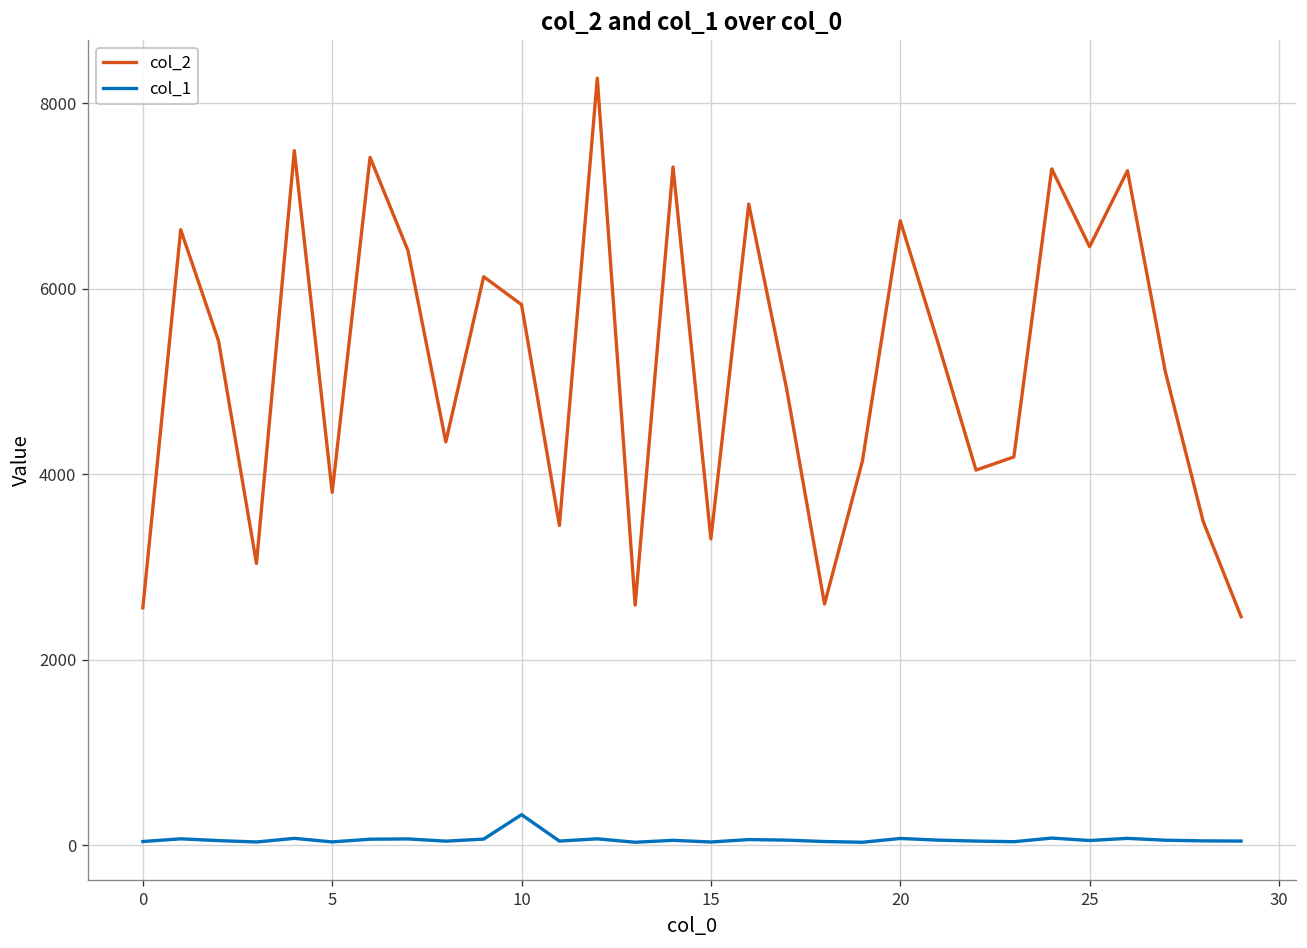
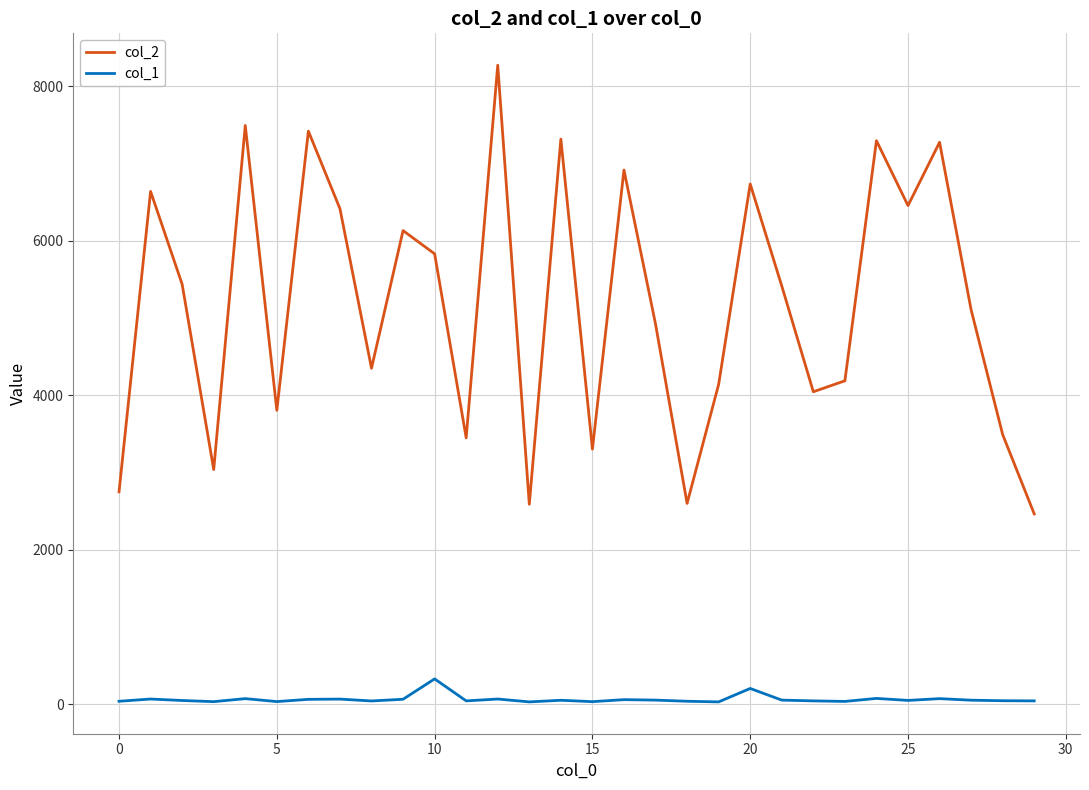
  {
    "col_2": {
-     "0": 2600,
+     "0": 2800,
      "5": 3800,
      "10": 5800,
      "15": 3300,
      "20": 6700,
      "25": 6500
    },
    "col_1": {
      "0": 0,
      "5": 0,
      "10": 300,
      "15": 0,
-     "20": 100,
+     "20": 200,
      "25": 100
    }
  }
